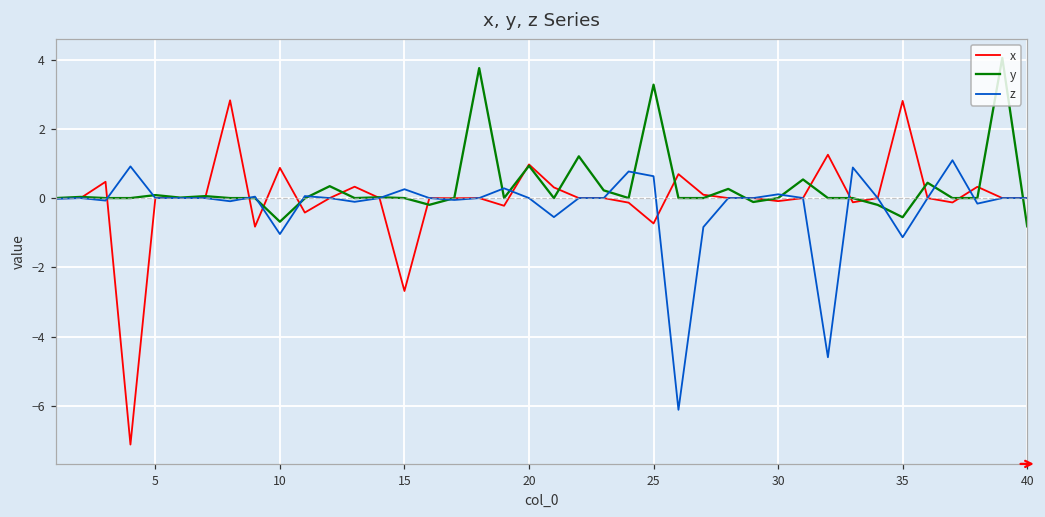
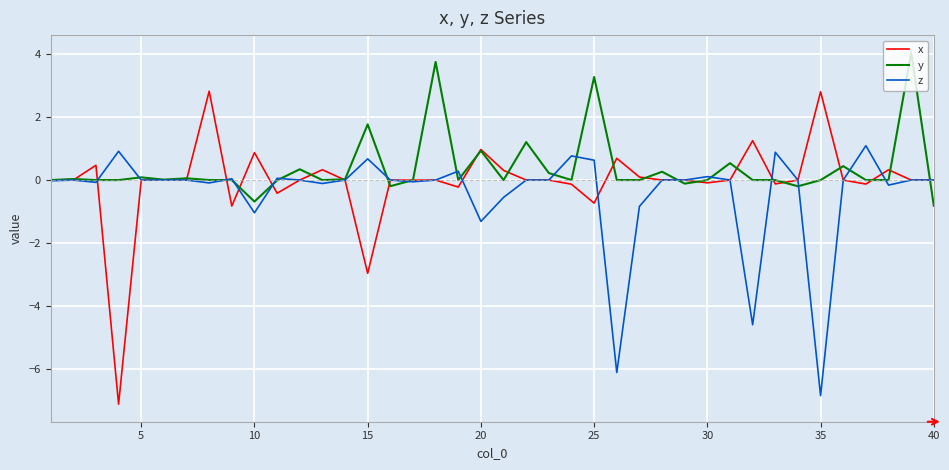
  {
    "x": {
      "10": 0.9,
-     "15": -2.7,
+     "15": -3.0,
      "25": -0.7,
      "30": -0.1,
      "35": 2.8
    },
    "y": {
      "5": 0.1,
      "10": -0.7,
-     "15": 0.0,
+     "15": 1.8,
      "25": 3.3,
      "30": 0.0,
-     "35": -0.6,
+     "35": 0.0,
      "40": -0.8
    },
    "z": {
      "10": -1.0,
-     "15": 0.3,
-     "20": 0.0,
+     "15": 0.7,
+     "20": -1.3,
      "25": 0.6,
      "30": 0.1,
-     "35": -1.1
+     "35": -6.8
    }
  }
